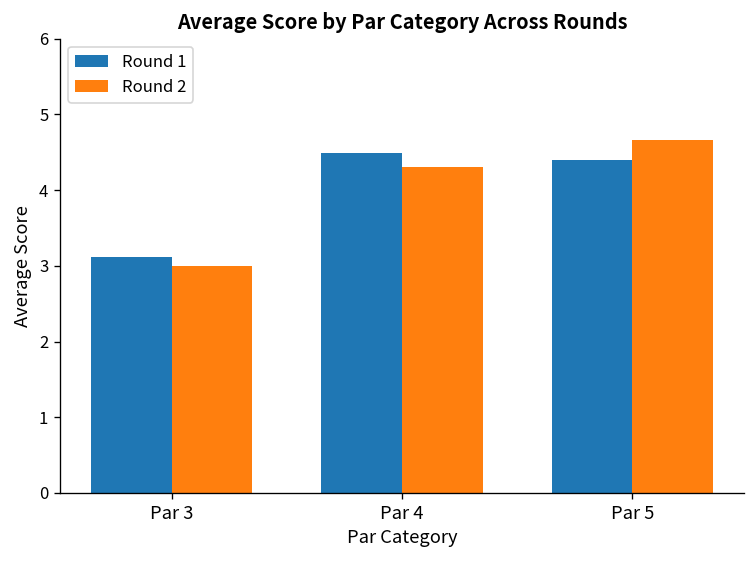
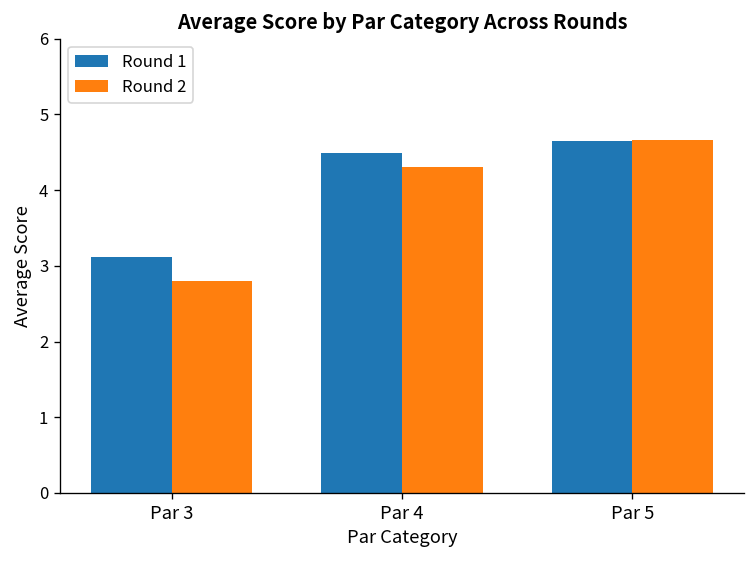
  {
    "Round 1": {
      "Par 3": 3.1,
      "Par 4": 4.5,
-     "Par 5": 4.4
+     "Par 5": 4.6
    },
    "Round 2": {
-     "Par 3": 3.0,
+     "Par 3": 2.8,
      "Par 4": 4.3,
      "Par 5": 4.7
    }
  }
